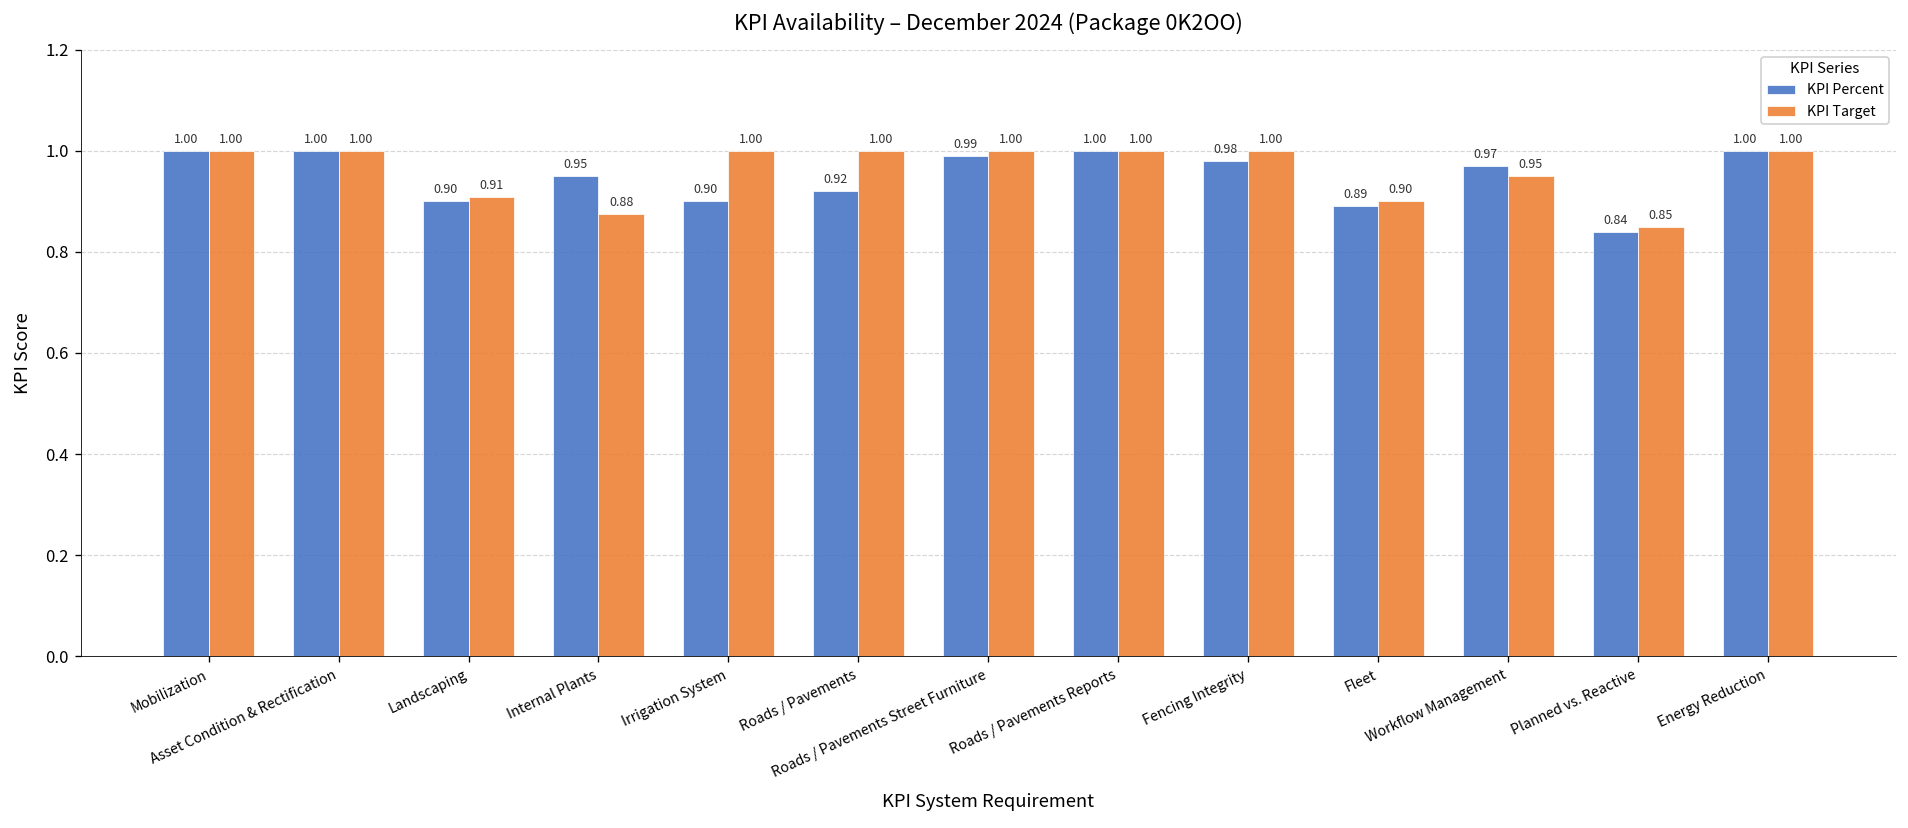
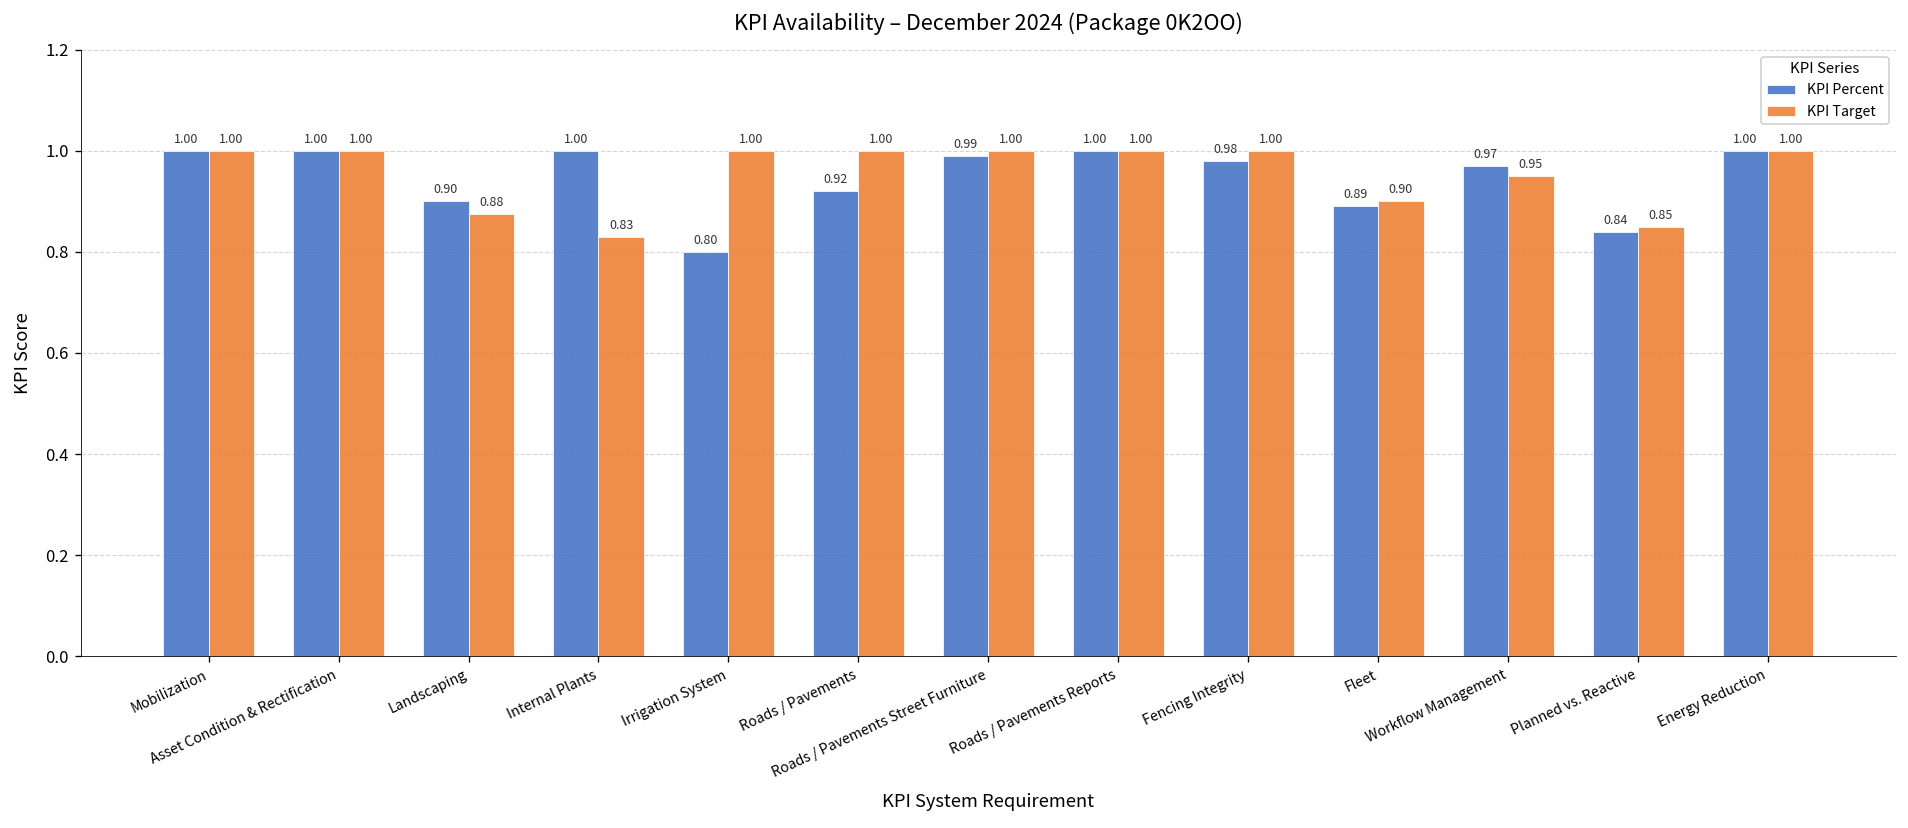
  {
    "KPI Percent": {
      "Mobilization": 1.00,
      "Asset Condition & Rectification": 1.00,
      "Landscaping": 0.90,
-     "Internal Plants": 0.95,
-     "Irrigation System": 0.90,
+     "Internal Plants": 1.00,
+     "Irrigation System": 0.80,
      "Roads / Pavements": 0.92,
      "Roads / Pavements Street Furniture": 0.99,
      "Roads / Pavements Reports": 1.00,
      "Fencing Integrity": 0.98,
      "Fleet": 0.89,
      "Workflow Management": 0.97,
      "Planned vs. Reactive": 0.84,
      "Energy Reduction": 1.00
    },
    "KPI Target": {
      "Mobilization": 1.00,
      "Asset Condition & Rectification": 1.00,
-     "Landscaping": 0.91,
-     "Internal Plants": 0.88,
+     "Landscaping": 0.88,
+     "Internal Plants": 0.83,
      "Irrigation System": 1.00,
      "Roads / Pavements": 1.00,
      "Roads / Pavements Street Furniture": 1.00,
      "Roads / Pavements Reports": 1.00,
      "Fencing Integrity": 1.00,
      "Fleet": 0.90,
      "Workflow Management": 0.95,
      "Planned vs. Reactive": 0.85,
      "Energy Reduction": 1.00
    }
  }
